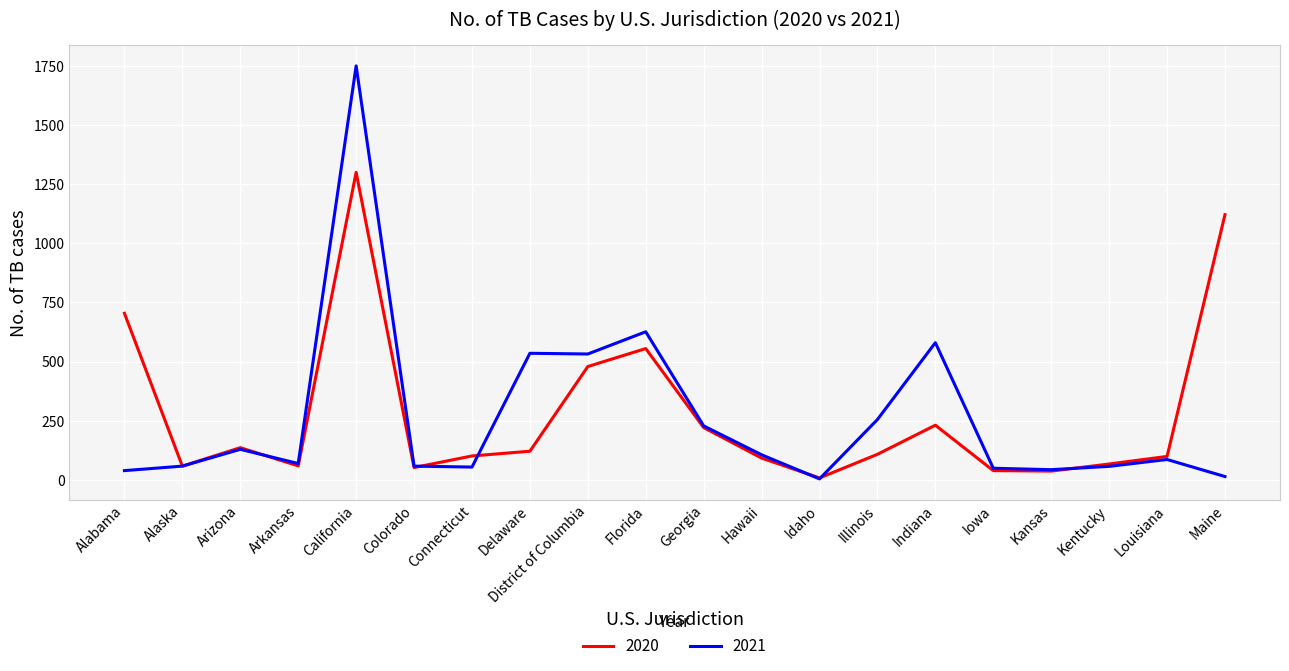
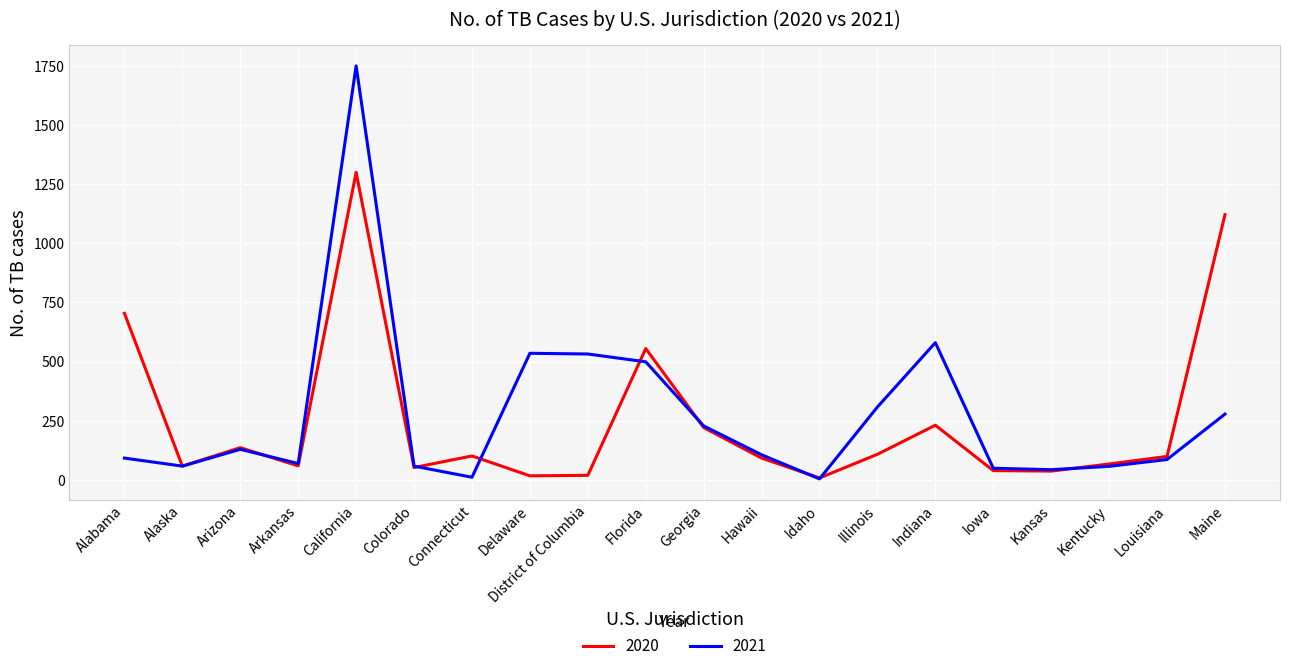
  {
    "2020": {
      "Alabama": 700,
      "California": 1300,
      "Connecticut": 100,
-     "Delaware": 120,
-     "District of Columbia": 480,
+     "Delaware": 20,
+     "District of Columbia": 20,
      "Florida": 560,
      "Hawaii": 90,
      "Illinois": 110,
      "Indiana": 230,
      "Louisiana": 100,
      "Maine": 1120
    },
    "2021": {
-     "Alabama": 40,
+     "Alabama": 90,
      "California": 1750,
-     "Connecticut": 50,
+     "Connecticut": 10,
      "Delaware": 540,
      "District of Columbia": 530,
-     "Florida": 630,
+     "Florida": 500,
      "Hawaii": 110,
-     "Illinois": 260,
+     "Illinois": 310,
      "Indiana": 580,
      "Louisiana": 90,
-     "Maine": 10
+     "Maine": 280
    }
  }
